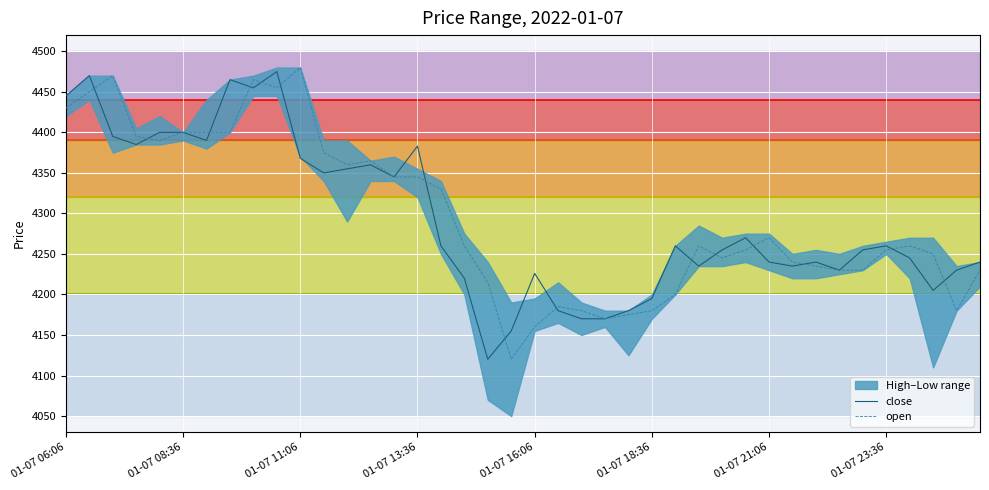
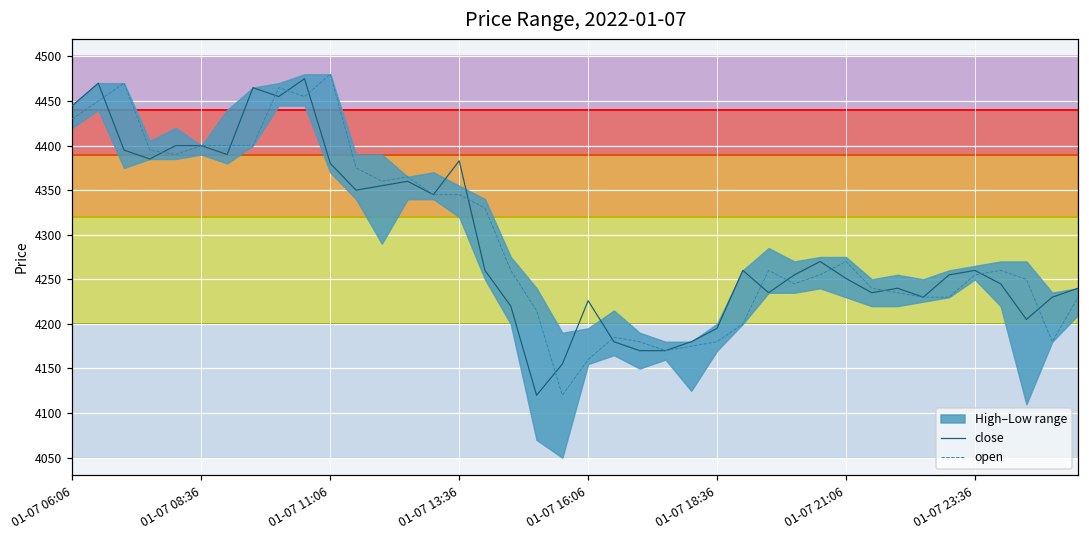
  {
    "close": {
-     "01-07 11:06": 4370,
+     "01-07 11:06": 4380,
      "01-07 13:36": 4380,
      "01-07 16:06": 4230,
      "01-07 18:36": 4200,
-     "01-07 21:06": 4240,
+     "01-07 21:06": 4250,
      "01-07 23:36": 4260
    }
  }
